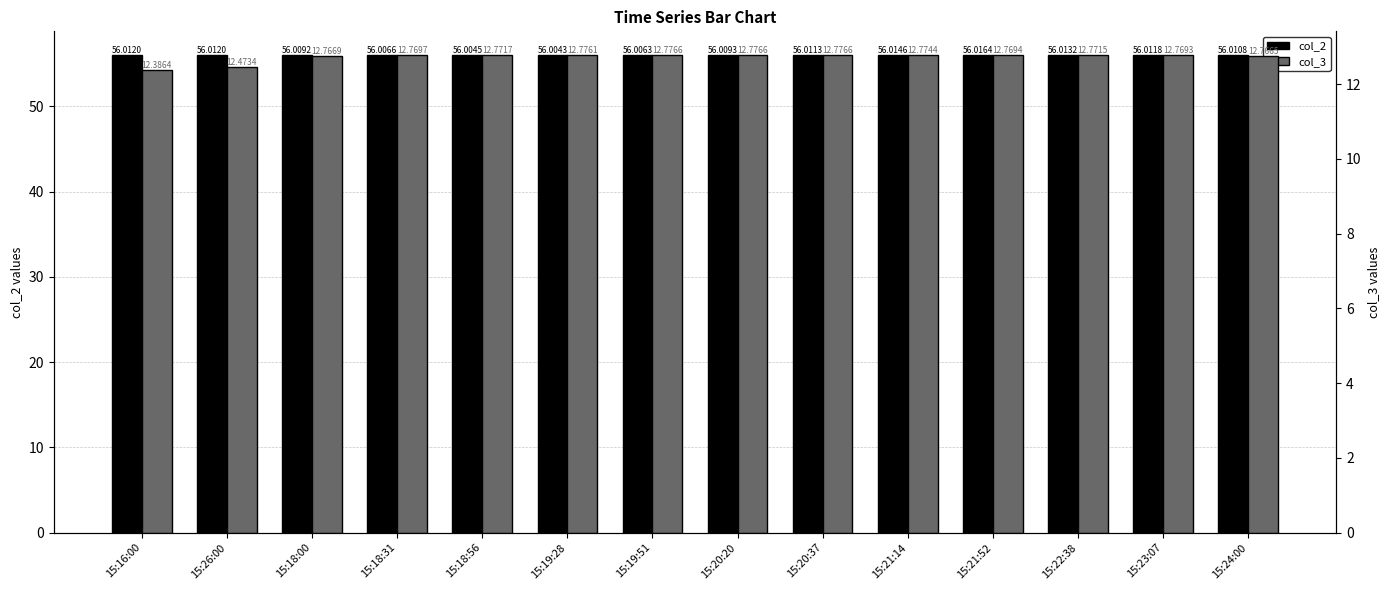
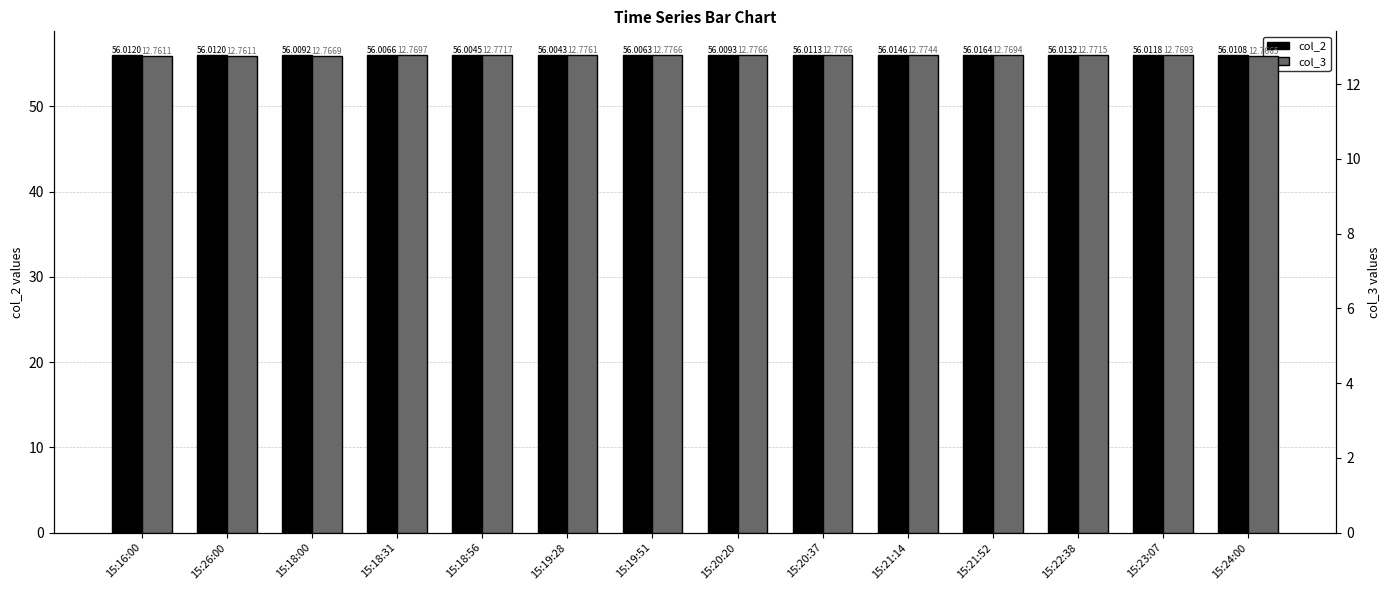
  {
    "col_2": {
      "15:16:00": 56.0120,
      "15:26:00": 56.0120,
      "15:18:00": 56.0092,
      "15:18:31": 56.0066,
      "15:18:56": 56.0045,
      "15:19:28": 56.0043,
      "15:19:51": 56.0063,
      "15:20:20": 56.0093,
      "15:20:37": 56.0113,
      "15:21:14": 56.0146,
      "15:21:52": 56.0164,
      "15:22:38": 56.0132,
      "15:23:07": 56.0118,
      "15:24:00": 56.0108
    },
    "col_3": {
-     "15:16:00": 12.3864,
-     "15:26:00": 12.4734,
+     "15:16:00": 12.7611,
+     "15:26:00": 12.7611,
      "15:18:00": 12.7669,
      "15:18:31": 12.7697,
      "15:18:56": 12.7717,
      "15:19:28": 12.7761,
      "15:19:51": 12.7766,
      "15:20:20": 12.7766,
      "15:20:37": 12.7766,
      "15:21:14": 12.7744,
      "15:21:52": 12.7694,
      "15:22:38": 12.7715,
      "15:23:07": 12.7693
    }
  }
